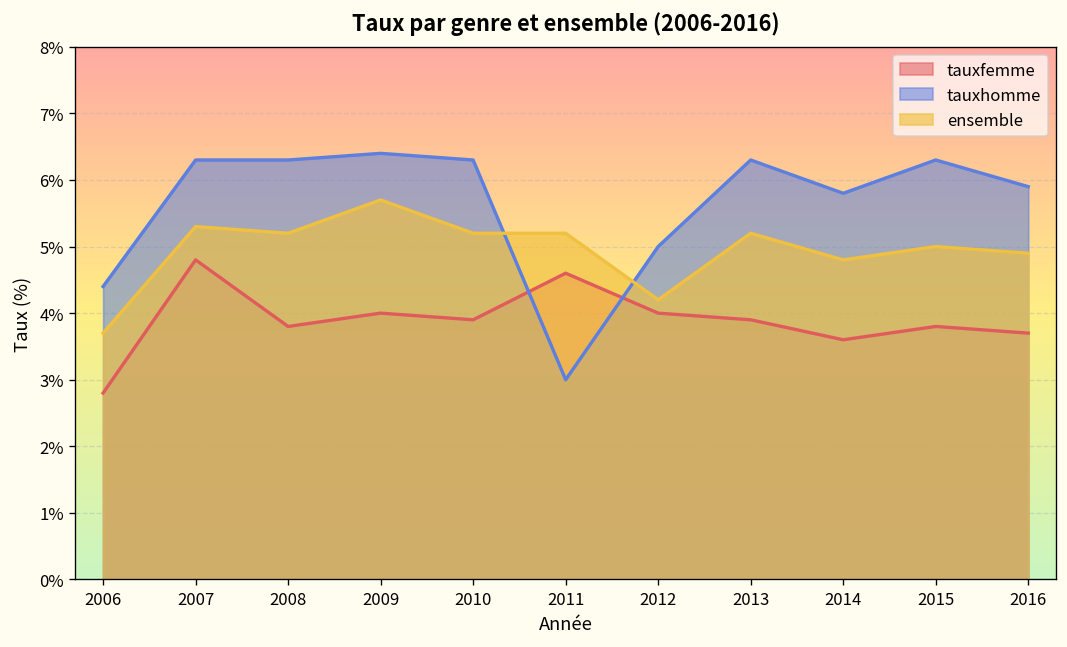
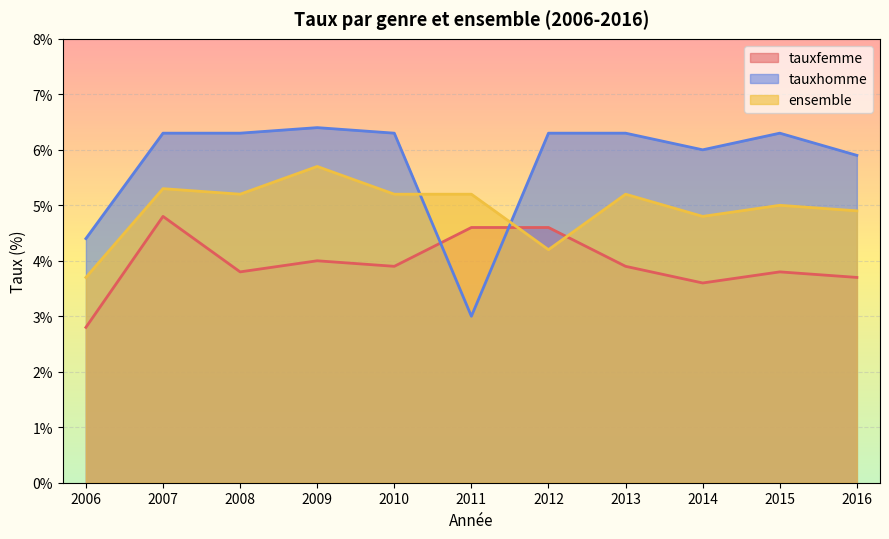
  {
    "tauxfemme": {
      "2006": "2.8%",
      "2007": "4.8%",
      "2008": "3.8%",
      "2009": "4.0%",
      "2010": "3.9%",
      "2011": "4.6%",
-     "2012": "4.0%",
+     "2012": "4.6%",
      "2013": "3.9%",
      "2014": "3.6%",
      "2015": "3.8%",
      "2016": "3.7%"
    },
    "tauxhomme": {
      "2006": "4.4%",
      "2007": "6.3%",
      "2008": "6.3%",
      "2009": "6.4%",
      "2010": "6.3%",
      "2011": "3.0%",
-     "2012": "5.0%",
+     "2012": "6.3%",
      "2013": "6.3%",
-     "2014": "5.8%",
+     "2014": "6.0%",
      "2015": "6.3%",
      "2016": "5.9%"
    },
    "ensemble": {
      "2006": "3.7%",
      "2007": "5.3%",
      "2008": "5.2%",
      "2009": "5.7%",
      "2010": "5.2%",
      "2011": "5.2%",
      "2012": "4.2%",
      "2013": "5.2%",
      "2014": "4.8%",
      "2015": "5.0%",
      "2016": "4.9%"
    }
  }
